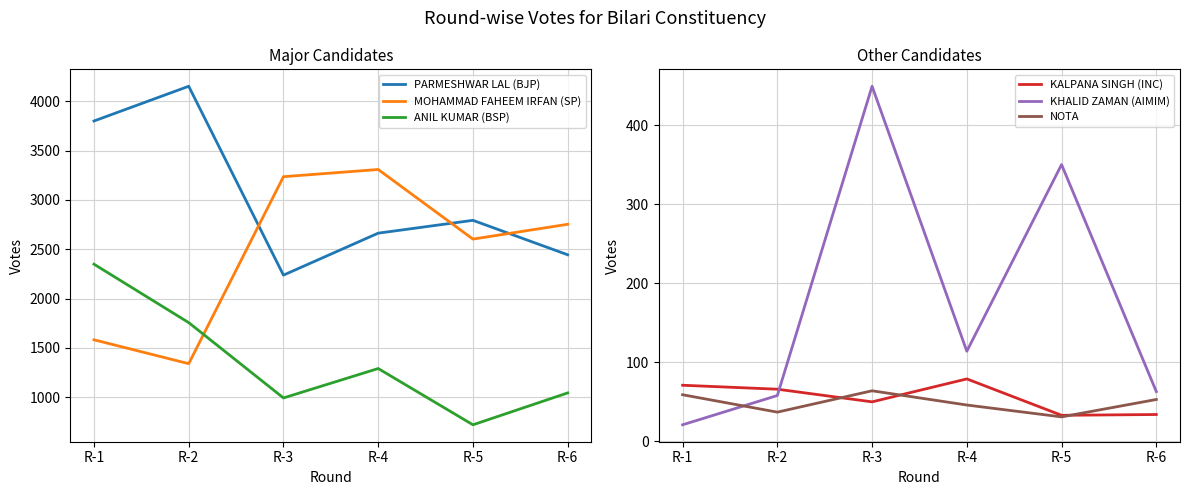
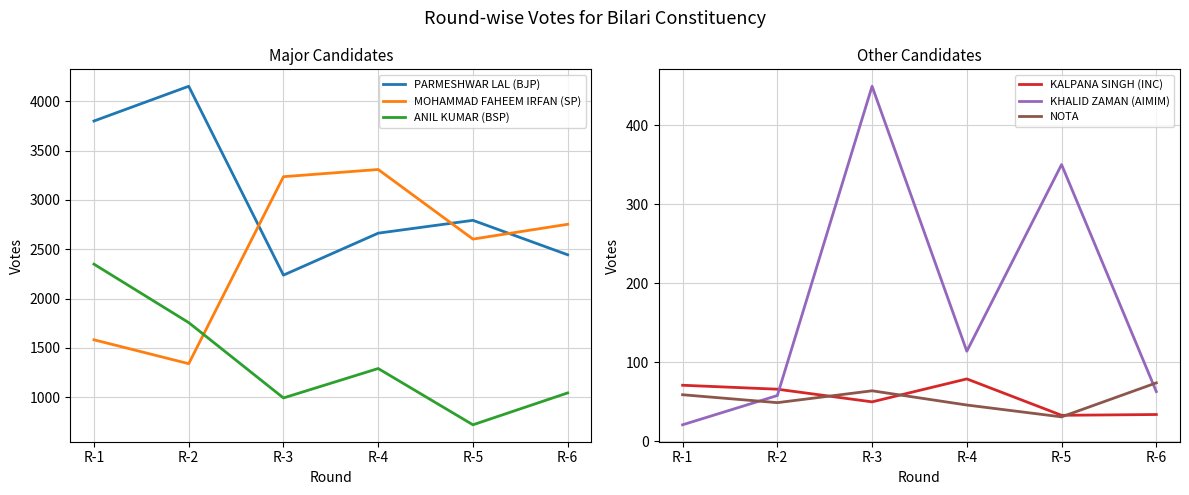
  {
    "Major Candidates": {
      "PARMESHWAR LAL (BJP)": {
        "R-1": 3800,
        "R-2": 4200,
        "R-3": 2200,
        "R-4": 2700,
        "R-5": 2800,
        "R-6": 2400
      },
      "MOHAMMAD FAHEEM IRFAN (SP)": {
        "R-1": 1600,
        "R-2": 1300,
        "R-3": 3200,
        "R-4": 3300,
        "R-5": 2600,
        "R-6": 2800
      },
      "ANIL KUMAR (BSP)": {
        "R-1": 2300,
        "R-2": 1800,
        "R-3": 1000,
        "R-4": 1300,
        "R-5": 700,
        "R-6": 1000
      }
    },
    "Other Candidates": {
      "KALPANA SINGH (INC)": {
        "R-1": 70,
        "R-2": 70,
        "R-3": 50,
        "R-4": 80,
        "R-6": 30
      },
      "KHALID ZAMAN (AIMIM)": {
        "R-1": 20,
        "R-2": 60,
        "R-3": 450,
        "R-4": 110,
        "R-5": 350,
        "R-6": 60
      },
      "NOTA": {
        "R-1": 60,
-       "R-2": 40,
+       "R-2": 50,
        "R-3": 60,
        "R-4": 50,
-       "R-6": 50
+       "R-6": 70
      }
    }
  }
